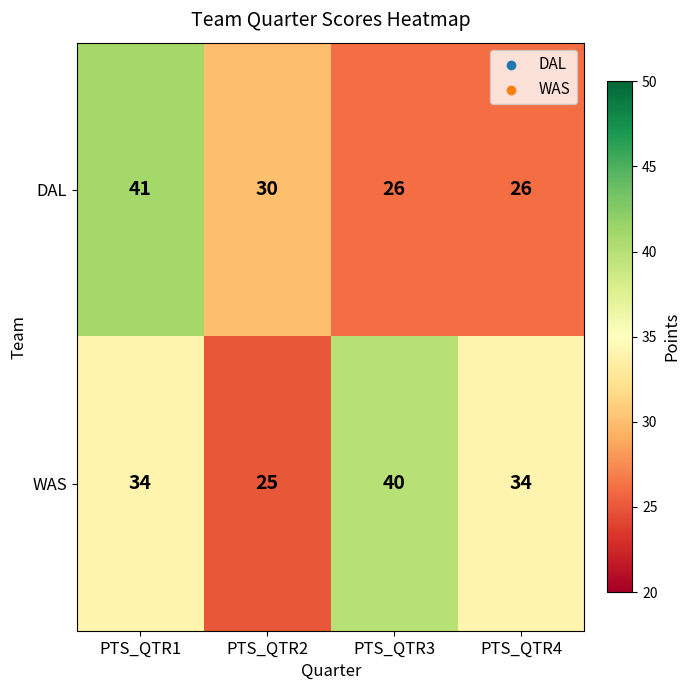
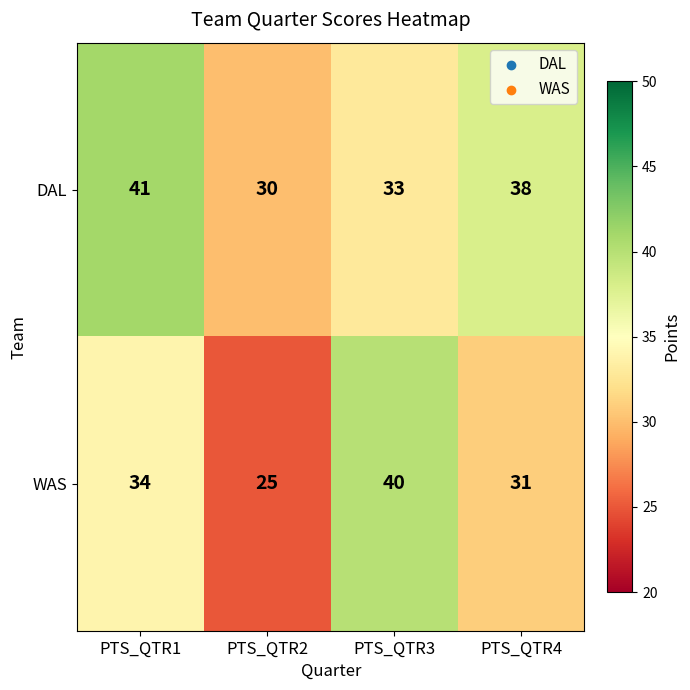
  {
    "DAL": {
      "PTS_QTR1": 41,
      "PTS_QTR2": 30,
-     "PTS_QTR3": 26,
-     "PTS_QTR4": 26
+     "PTS_QTR3": 33,
+     "PTS_QTR4": 38
    },
    "WAS": {
      "PTS_QTR1": 34,
      "PTS_QTR2": 25,
      "PTS_QTR3": 40,
-     "PTS_QTR4": 34
+     "PTS_QTR4": 31
    }
  }
